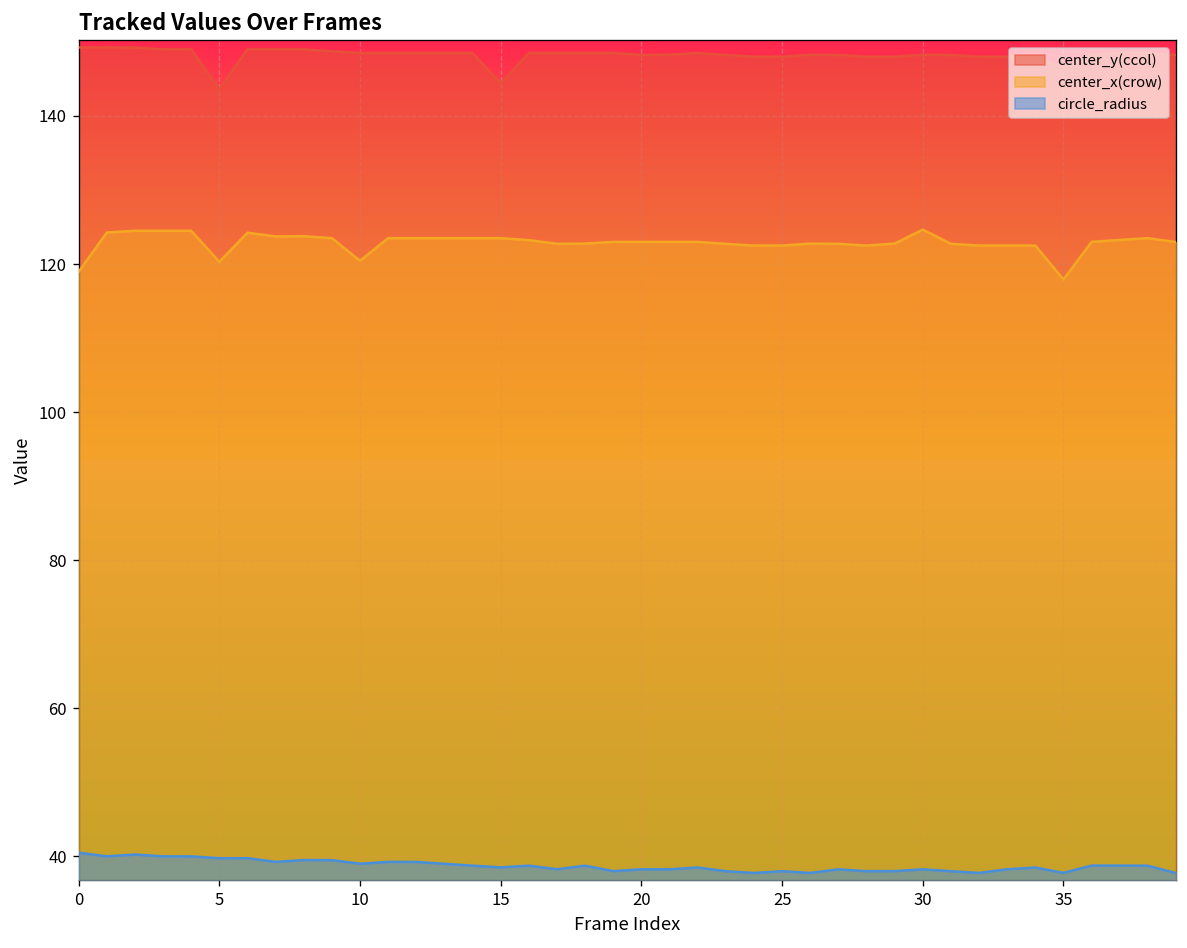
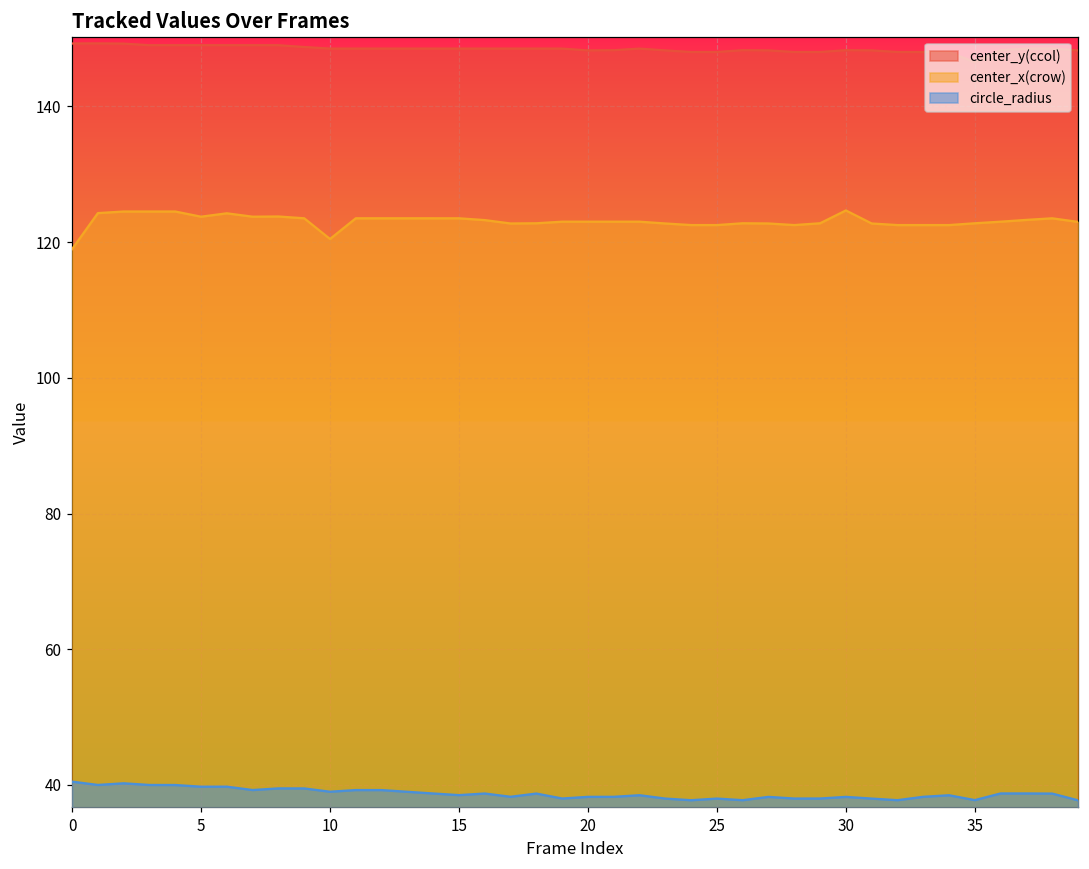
  {
    "center_y(ccol)": {
      "0": 149,
-     "5": 144,
+     "5": 149,
      "10": 149,
-     "15": 144,
+     "15": 149,
      "20": 148,
      "25": 148,
      "30": 148
    },
    "center_x(crow)": {
      "0": 119,
-     "5": 120,
+     "5": 124,
      "10": 120,
      "15": 123,
      "20": 123,
      "25": 123,
      "30": 125,
-     "35": 118
+     "35": 123
    },
    "circle_radius": {
      "0": 40,
      "5": 40,
      "10": 39,
      "15": 39,
      "20": 38,
      "25": 38,
      "30": 38,
      "35": 38
    }
  }
